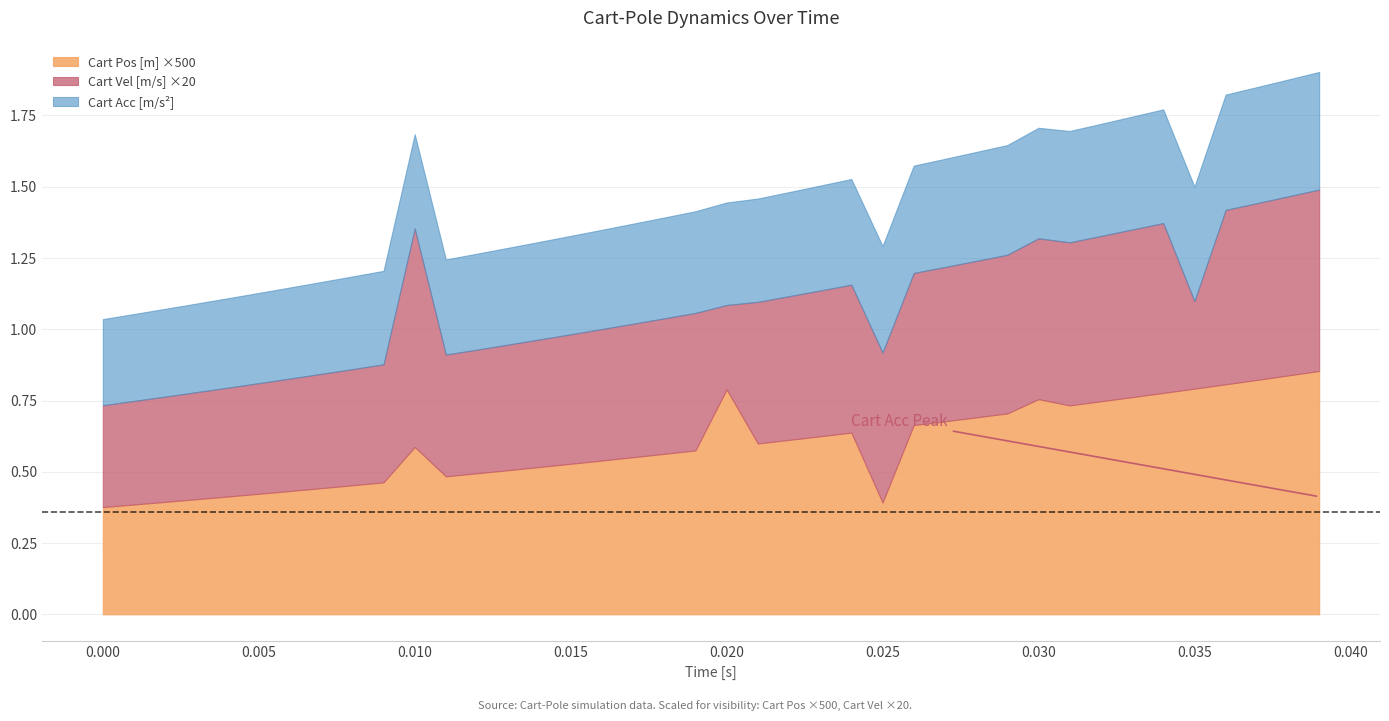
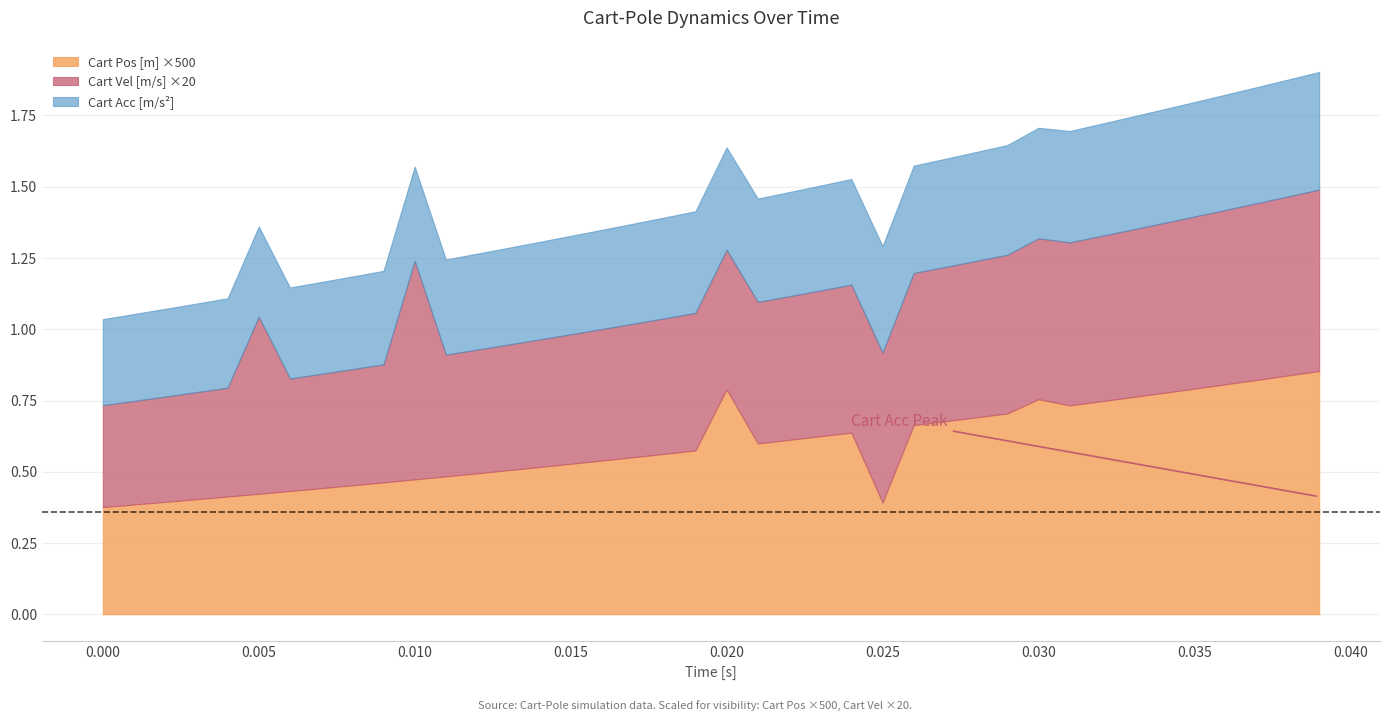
  {
    "Cart Pos [m] ×500": {
      "0.000": 0.38,
      "0.005": 0.42,
-     "0.010": 0.59,
+     "0.010": 0.47,
      "0.015": 0.53,
      "0.020": 0.79,
      "0.025": 0.39,
      "0.030": 0.75,
      "0.035": 0.79
    },
    "Cart Vel [m/s] ×20": {
      "0.000": 0.36,
-     "0.005": 0.39,
+     "0.005": 0.62,
      "0.010": 0.77,
      "0.015": 0.45,
-     "0.020": 0.30,
+     "0.020": 0.49,
      "0.025": 0.53,
      "0.030": 0.56,
-     "0.035": 0.31
+     "0.035": 0.60
    },
    "Cart Acc [m/s²]": {
      "0.000": 0.30,
      "0.005": 0.32,
      "0.010": 0.33,
      "0.015": 0.35,
      "0.020": 0.36,
      "0.025": 0.37,
      "0.030": 0.39,
      "0.035": 0.40
    }
  }
